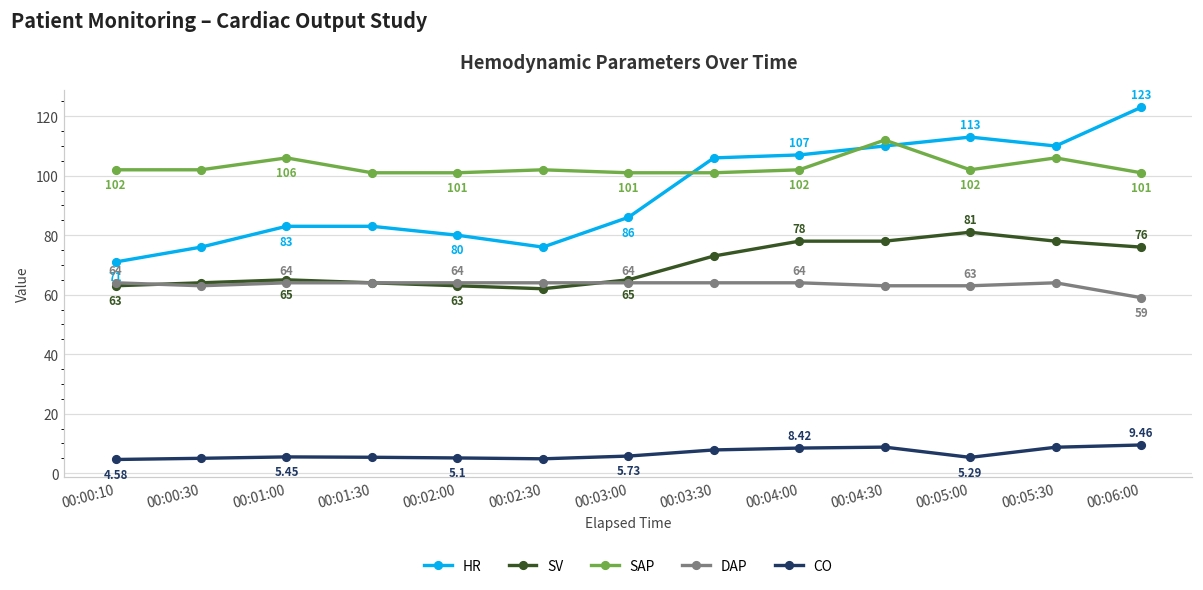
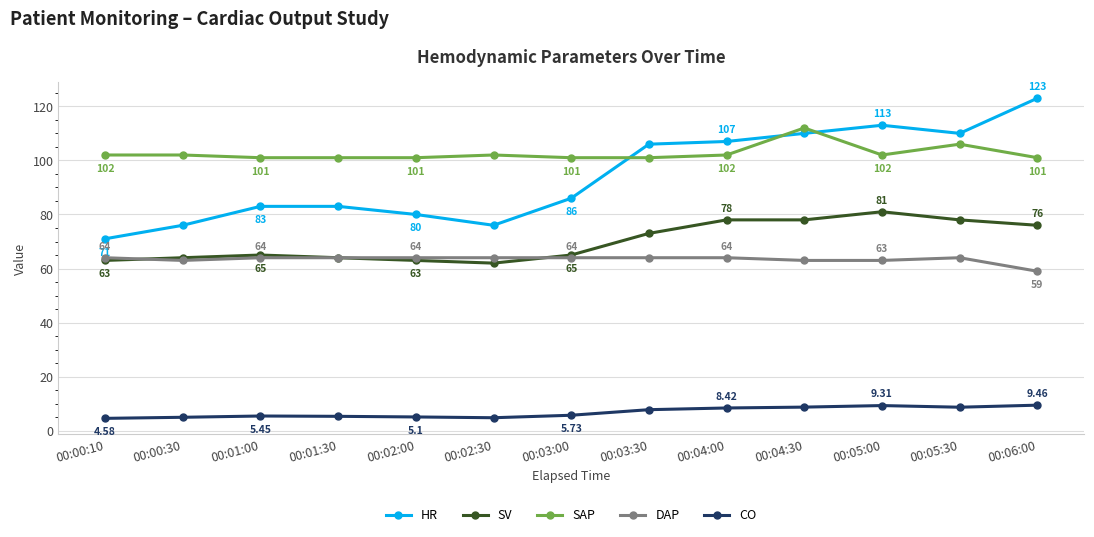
  {
    "HR": {
      "00:01:00": 83,
      "00:02:00": 80,
      "00:03:00": 86,
      "00:04:00": 107,
      "00:05:00": 113,
      "00:06:00": 123
    },
    "SV": {
      "00:00:10": 63,
      "00:01:00": 65,
      "00:02:00": 63,
      "00:03:00": 65,
      "00:04:00": 78,
      "00:05:00": 81,
      "00:06:00": 76
    },
    "SAP": {
      "00:00:10": 102,
-     "00:01:00": 106,
+     "00:01:00": 101,
      "00:02:00": 101,
      "00:03:00": 101,
      "00:04:00": 102,
      "00:05:00": 102,
      "00:06:00": 101
    },
    "DAP": {
      "00:01:00": 64,
      "00:02:00": 64,
      "00:03:00": 64,
      "00:04:00": 64,
      "00:05:00": 63,
      "00:06:00": 59
    },
    "CO": {
      "00:00:10": 4.58,
      "00:01:00": 5.45,
      "00:02:00": 5.1,
      "00:03:00": 5.73,
      "00:04:00": 8.42,
-     "00:05:00": 5.29,
+     "00:05:00": 9.31,
      "00:06:00": 9.46
    }
  }
